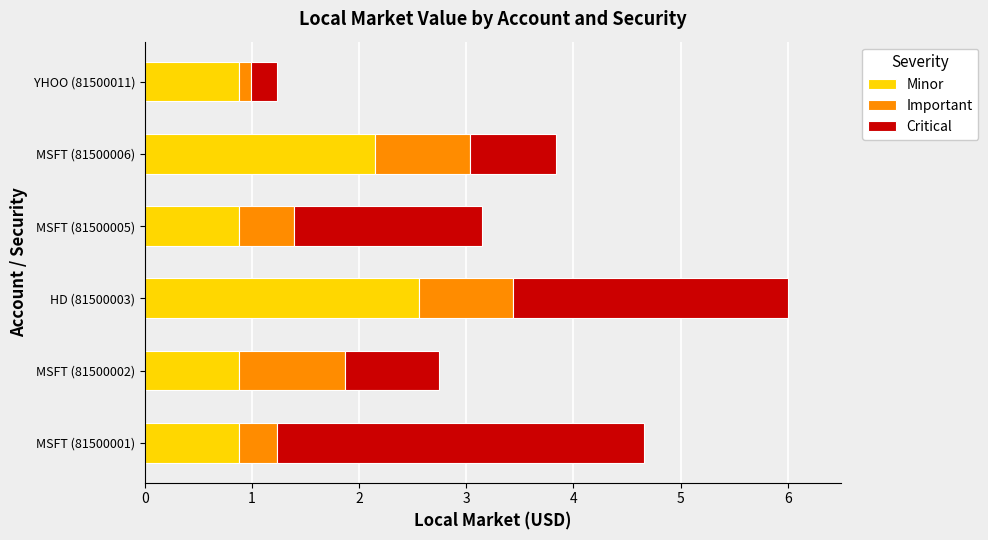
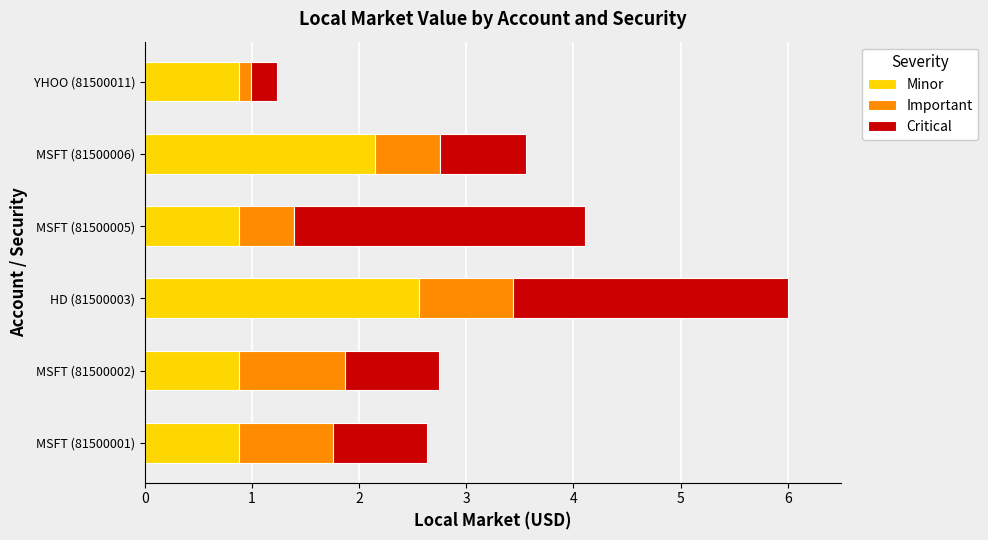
  {
    "Minor": {
      "YHOO (81500011)": 0.88,
      "MSFT (81500006)": 2.15,
      "MSFT (81500005)": 0.88,
      "HD (81500003)": 2.56,
      "MSFT (81500002)": 0.88,
      "MSFT (81500001)": 0.88
    },
    "Important": {
      "YHOO (81500011)": 0.12,
-     "MSFT (81500006)": 0.88,
+     "MSFT (81500006)": 0.60,
      "MSFT (81500005)": 0.51,
      "HD (81500003)": 0.88,
      "MSFT (81500002)": 0.99,
-     "MSFT (81500001)": 0.35
+     "MSFT (81500001)": 0.88
    },
    "Critical": {
      "YHOO (81500011)": 0.23,
      "MSFT (81500006)": 0.80,
-     "MSFT (81500005)": 1.76,
+     "MSFT (81500005)": 2.72,
      "HD (81500003)": 2.56,
      "MSFT (81500002)": 0.88,
-     "MSFT (81500001)": 3.43
+     "MSFT (81500001)": 0.88
    }
  }
